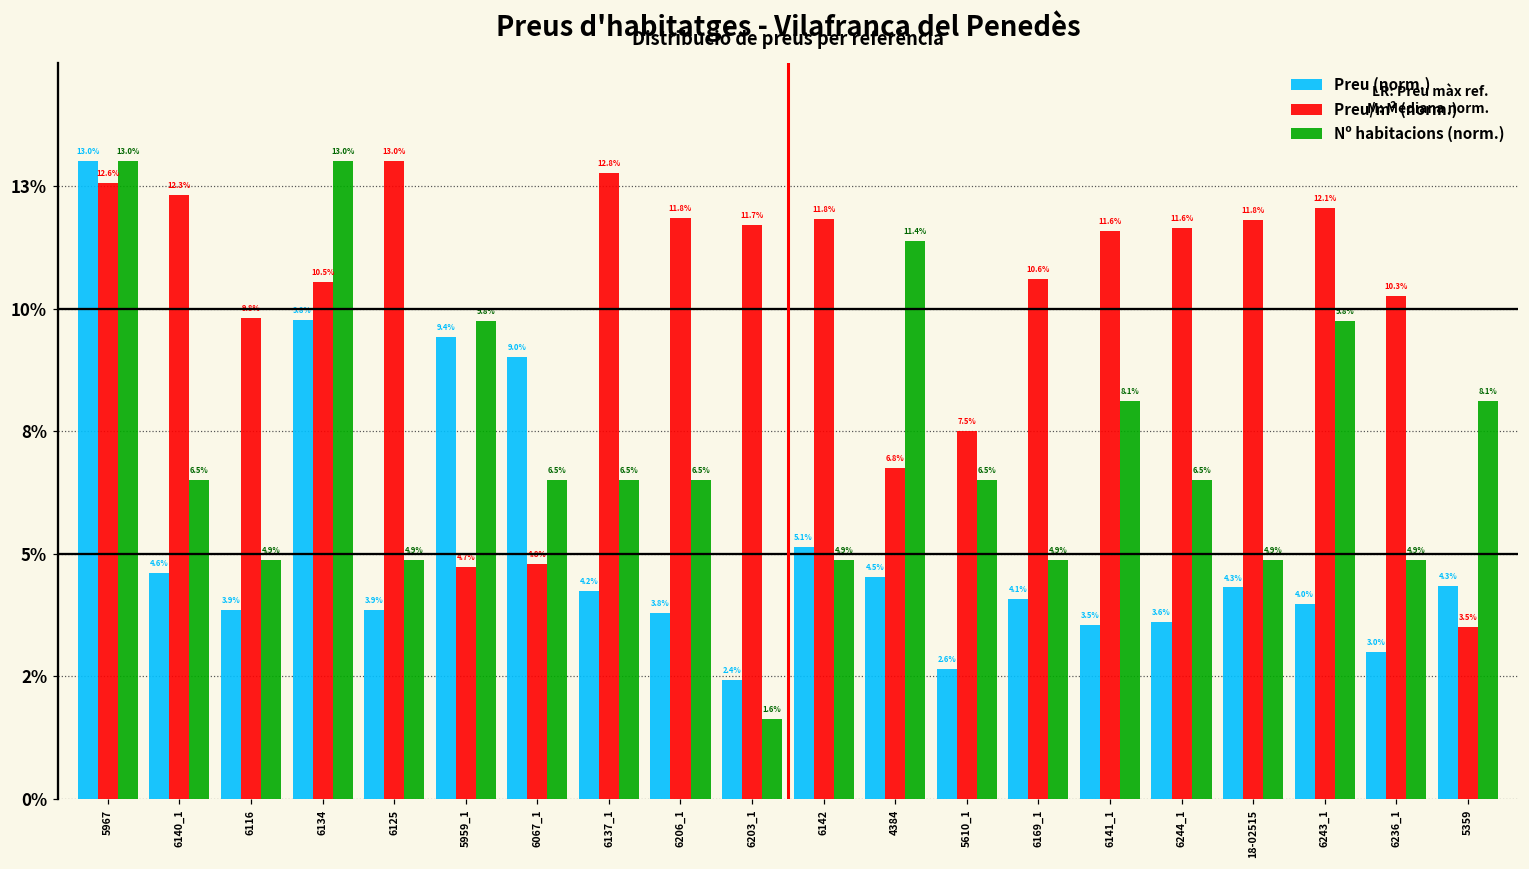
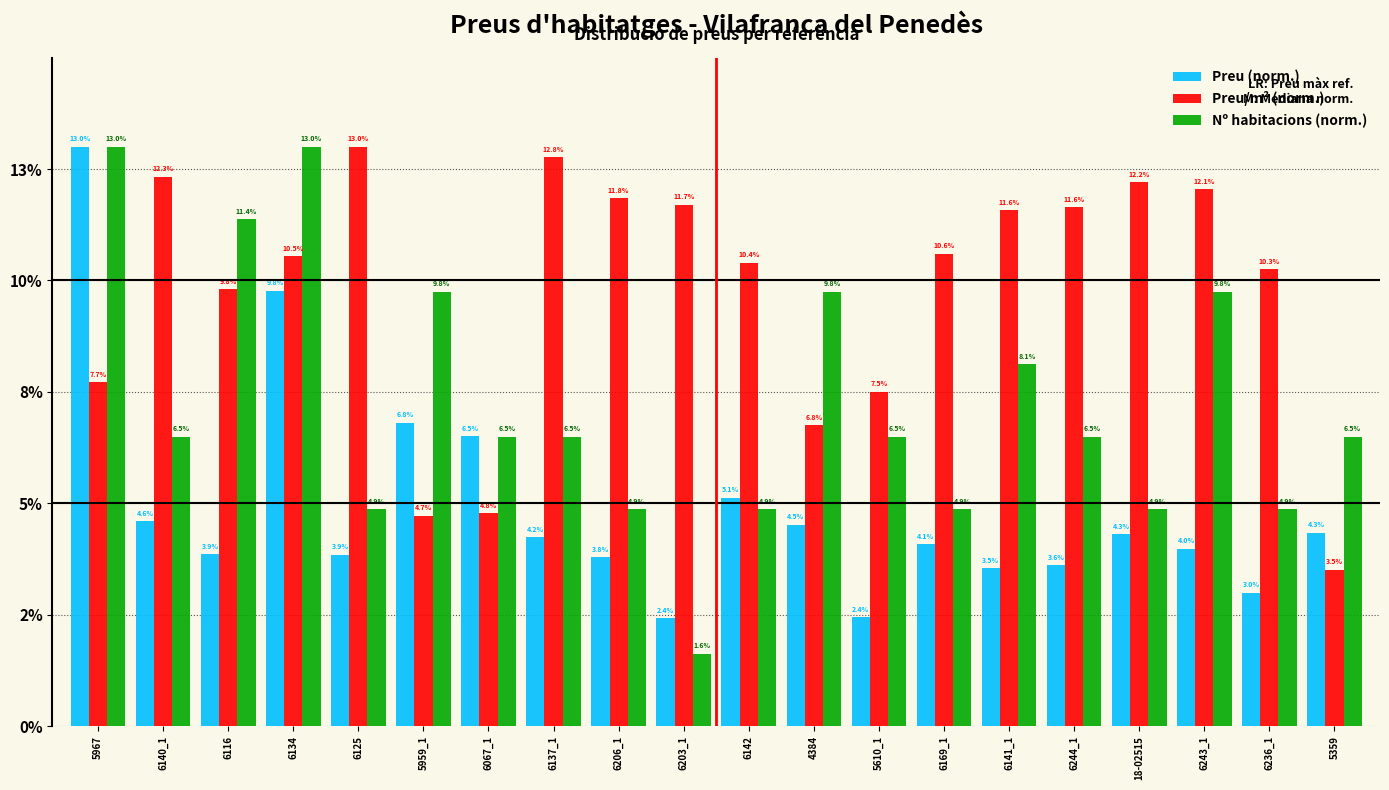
  {
    "Preu (norm.)": {
      "5967": "13.0%",
      "6140_1": "4.6%",
      "6116": "3.9%",
      "6134": "9.8%",
      "6125": "3.9%",
-     "5959_1": "9.4%",
-     "6067_1": "9.0%",
+     "5959_1": "6.8%",
+     "6067_1": "6.5%",
      "6137_1": "4.2%",
      "6206_1": "3.8%",
      "6203_1": "2.4%",
      "6142": "5.1%",
      "4384": "4.5%",
-     "5610_1": "2.6%",
+     "5610_1": "2.4%",
      "6169_1": "4.1%",
      "6141_1": "3.5%",
      "6244_1": "3.6%",
      "18-02515": "4.3%",
      "6243_1": "4.0%",
      "6236_1": "3.0%",
      "5359": "4.3%"
    },
    "Preu/m² (norm.)": {
-     "5967": "12.6%",
+     "5967": "7.7%",
      "6140_1": "12.3%",
      "6116": "9.8%",
      "6134": "10.5%",
      "6125": "13.0%",
      "5959_1": "4.7%",
      "6067_1": "4.8%",
      "6137_1": "12.8%",
      "6206_1": "11.8%",
      "6203_1": "11.7%",
-     "6142": "11.8%",
+     "6142": "10.4%",
      "4384": "6.8%",
      "5610_1": "7.5%",
      "6169_1": "10.6%",
      "6141_1": "11.6%",
      "6244_1": "11.6%",
-     "18-02515": "11.8%",
+     "18-02515": "12.2%",
      "6243_1": "12.1%",
      "6236_1": "10.3%",
      "5359": "3.5%"
    },
    "Nº habitacions (norm.)": {
      "5967": "13.0%",
      "6140_1": "6.5%",
-     "6116": "4.9%",
+     "6116": "11.4%",
      "6134": "13.0%",
      "6125": "4.9%",
      "5959_1": "9.8%",
      "6067_1": "6.5%",
      "6137_1": "6.5%",
-     "6206_1": "6.5%",
+     "6206_1": "4.9%",
      "6203_1": "1.6%",
      "6142": "4.9%",
-     "4384": "11.4%",
+     "4384": "9.8%",
      "5610_1": "6.5%",
      "6169_1": "4.9%",
      "6141_1": "8.1%",
      "6244_1": "6.5%",
      "18-02515": "4.9%",
      "6243_1": "9.8%",
      "6236_1": "4.9%",
-     "5359": "8.1%"
+     "5359": "6.5%"
    }
  }
